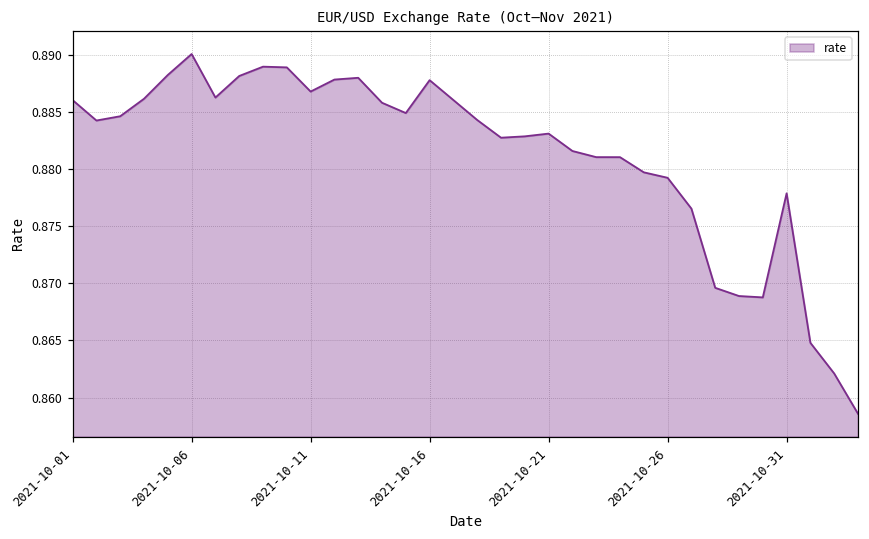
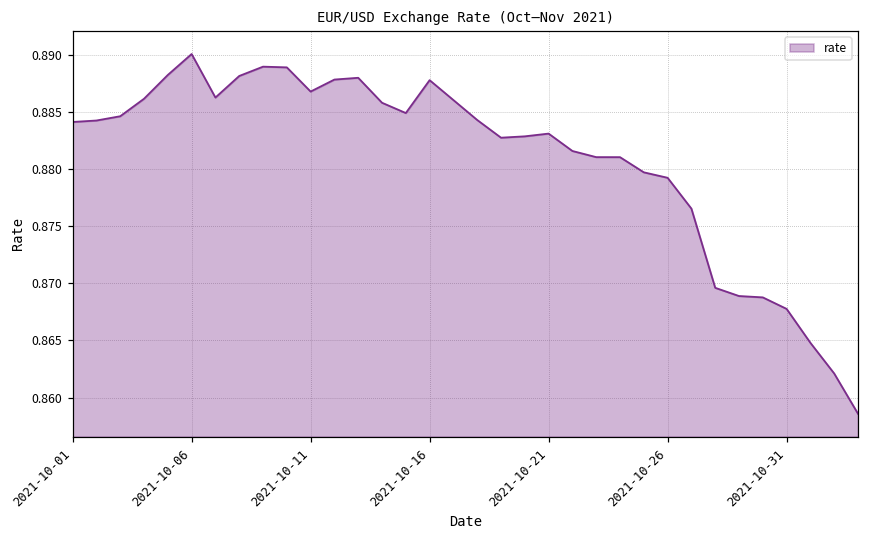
  {
-   "2021-10-01": 0.8860,
+   "2021-10-01": 0.8841,
    "2021-10-06": 0.8901,
    "2021-10-11": 0.8868,
    "2021-10-16": 0.8878,
    "2021-10-21": 0.8831,
    "2021-10-26": 0.8792,
-   "2021-10-31": 0.8779
+   "2021-10-31": 0.8678
  }
